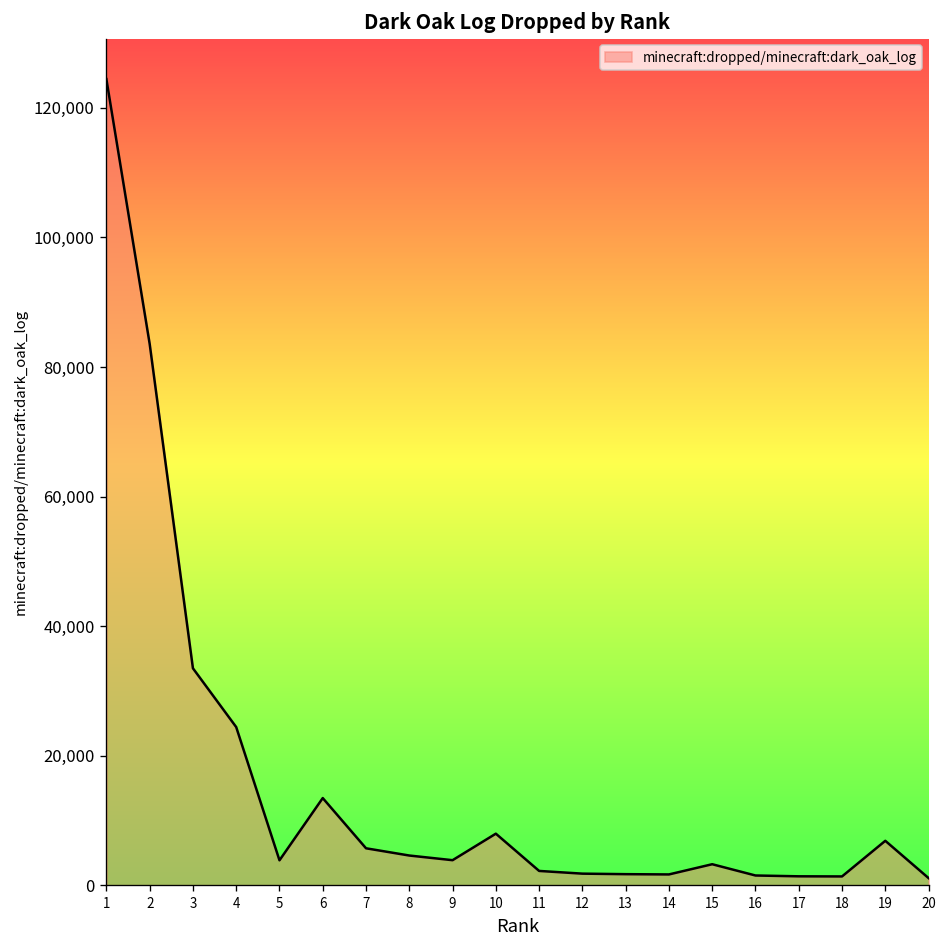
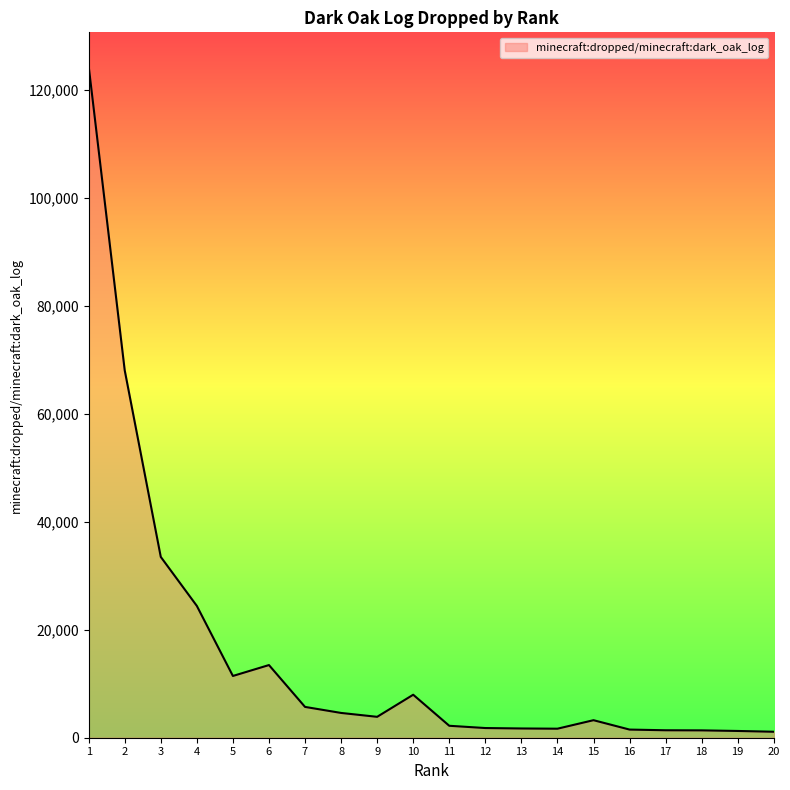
  {
    "1": "124,000",
-   "2": "84,000",
+   "2": "68,000",
    "3": "33,000",
    "4": "24,000",
-   "5": "4,000",
+   "5": "11,000",
    "6": "13,000",
    "7": "6,000",
    "8": "5,000",
    "9": "4,000",
    "10": "8,000",
    "11": "2,000",
    "12": "2,000",
    "13": "2,000",
    "14": "2,000",
    "15": "3,000",
    "16": "2,000",
    "17": "1,000",
    "18": "1,000",
-   "19": "7,000",
+   "19": "1,000",
    "20": "1,000"
  }
